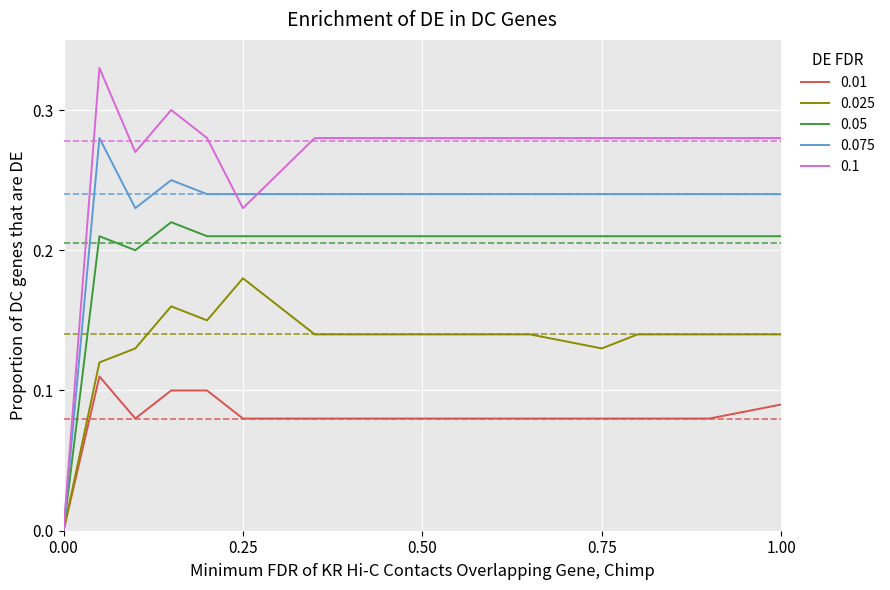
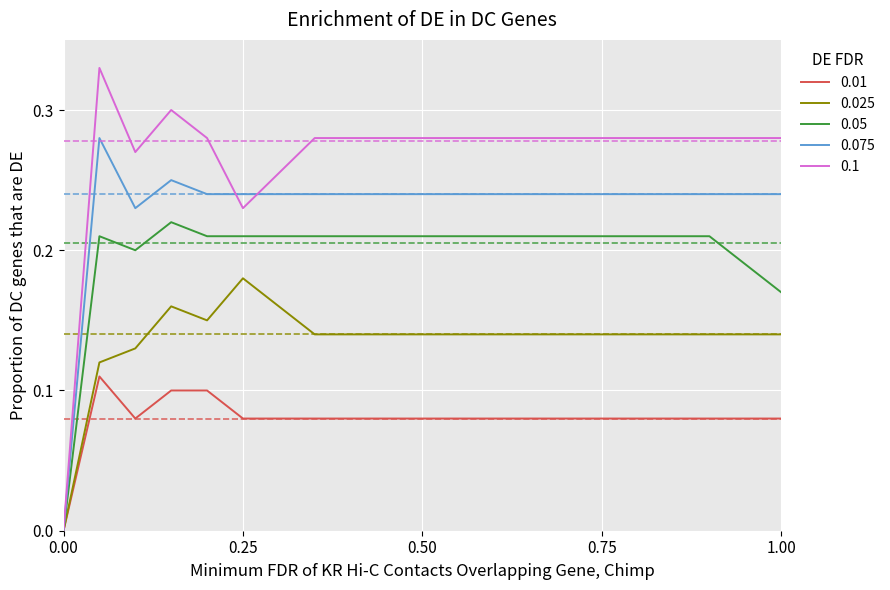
  {
    "0.01": {
      "0.25": 0.08,
      "0.75": 0.08,
-     "1.00": 0.09
+     "1.00": 0.08
    },
    "0.025": {
      "0.25": 0.18,
-     "0.75": 0.13,
+     "0.75": 0.14,
      "1.00": 0.14
    },
    "0.05": {
      "0.25": 0.21,
      "0.75": 0.21,
-     "1.00": 0.21
+     "1.00": 0.17
    },
    "0.075": {
      "0.25": 0.24,
      "0.75": 0.24,
      "1.00": 0.24
    },
    "0.1": {
      "0.25": 0.23,
      "0.75": 0.28,
      "1.00": 0.28
    }
  }
